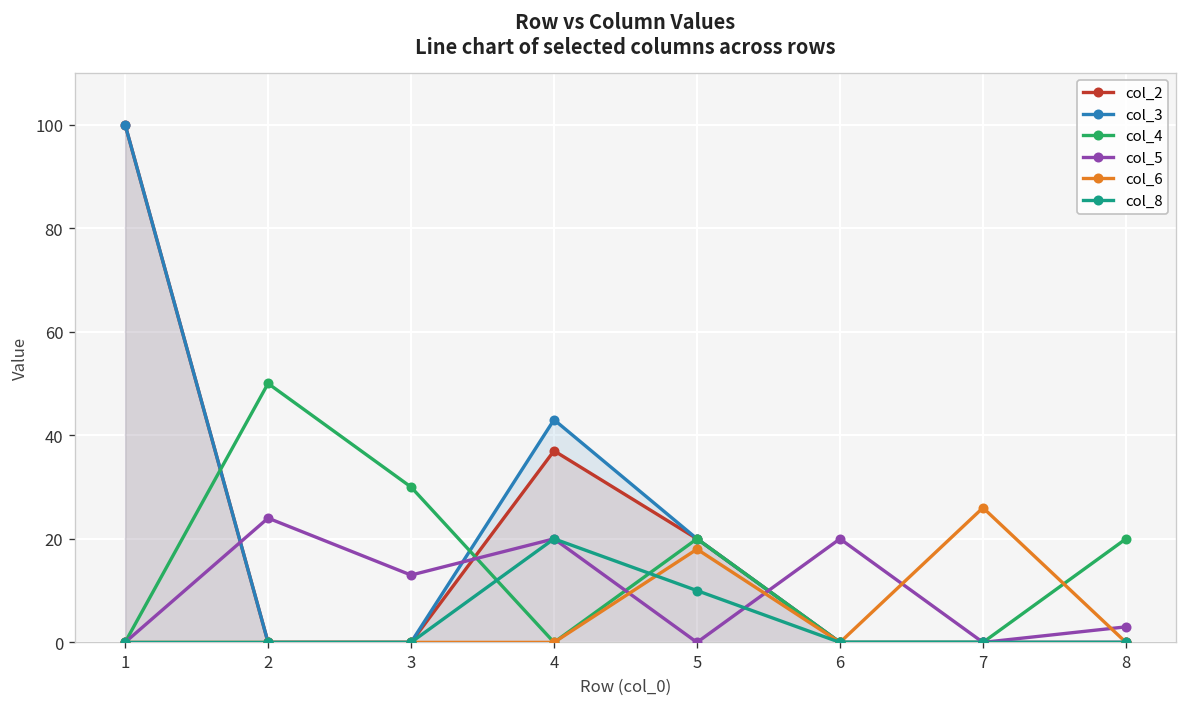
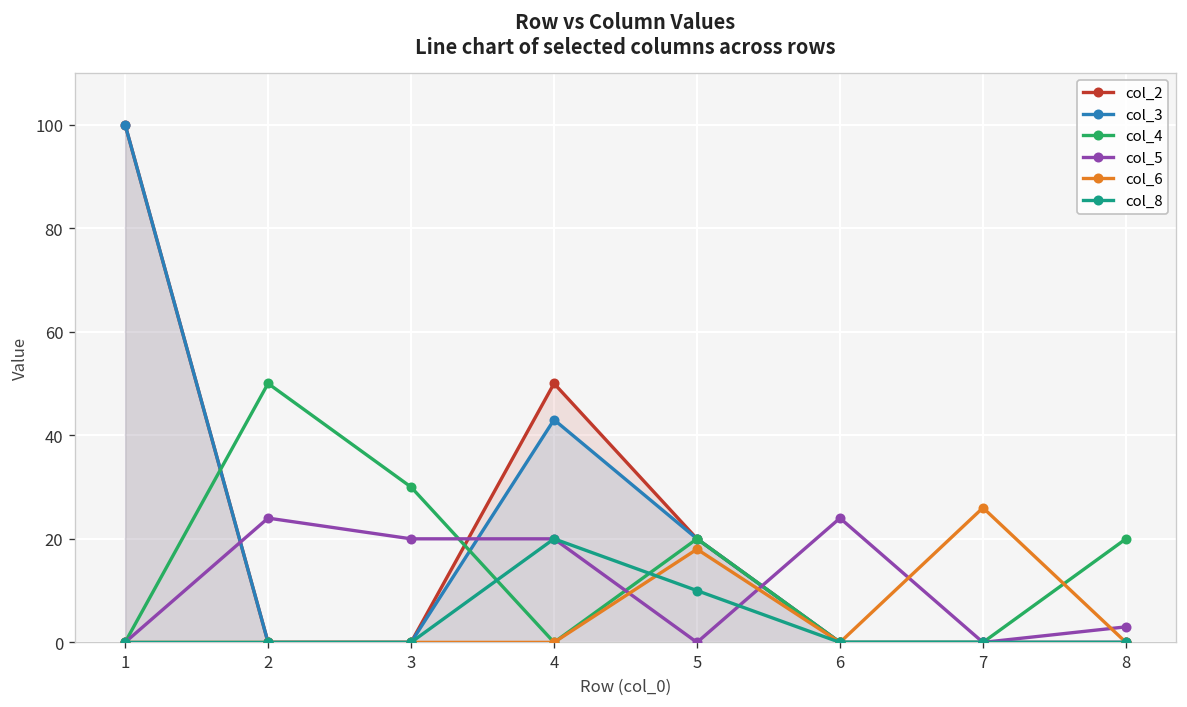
  {
    "col_2": {
-     "4": 37
+     "4": 50
    },
    "col_3": {
      "4": 43
    },
    "col_5": {
      "2": 24,
-     "3": 13,
+     "3": 20,
      "5": 0,
-     "6": 20,
+     "6": 24,
      "8": 3
    },
    "col_6": {
      "5": 18,
      "7": 26
    }
  }
